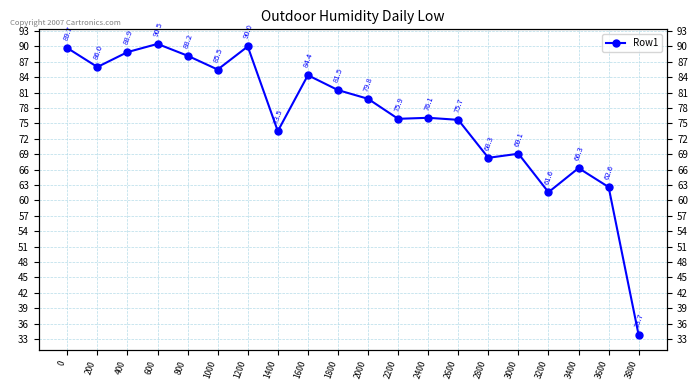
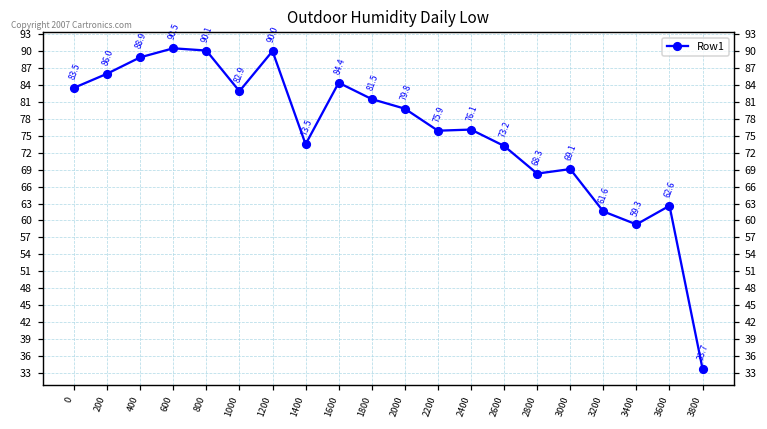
  {
-   "0": 89.7,
+   "0": 83.5,
    "200": 86.0,
    "400": 88.9,
    "600": 90.5,
-   "800": 88.2,
-   "1000": 85.5,
+   "800": 90.1,
+   "1000": 82.9,
    "1200": 90.0,
    "1400": 73.5,
    "1600": 84.4,
    "1800": 81.5,
    "2000": 79.8,
    "2200": 75.9,
    "2400": 76.1,
-   "2600": 75.7,
+   "2600": 73.2,
    "2800": 68.3,
    "3000": 69.1,
    "3200": 61.6,
-   "3400": 66.3,
+   "3400": 59.3,
    "3600": 62.6,
    "3800": 33.7
  }
